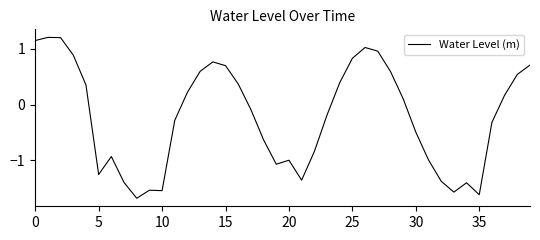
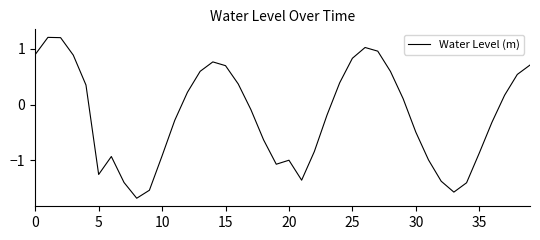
  {
-   "0": 1.1,
+   "0": 0.9,
    "5": -1.3,
-   "10": -1.5,
+   "10": -0.9,
    "15": 0.7,
    "20": -1.0,
    "25": 0.8,
    "30": -0.5,
-   "35": -1.6
+   "35": -0.9
  }
